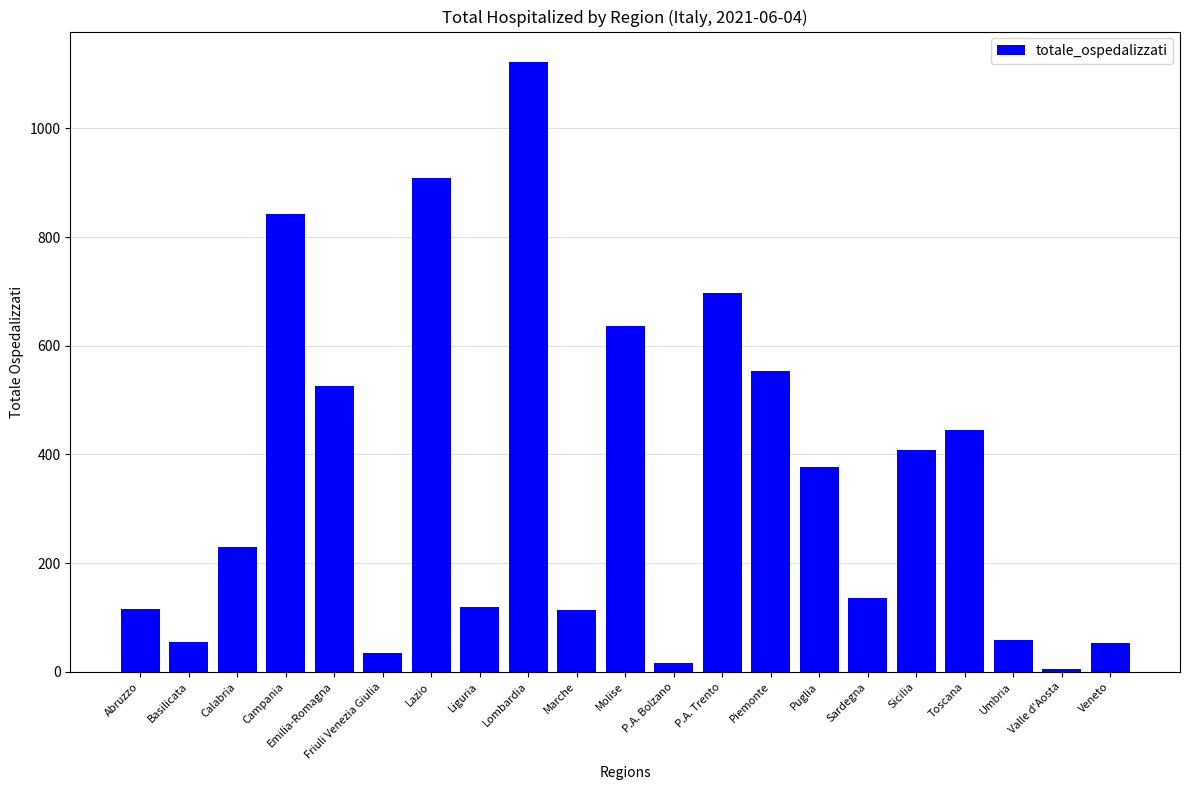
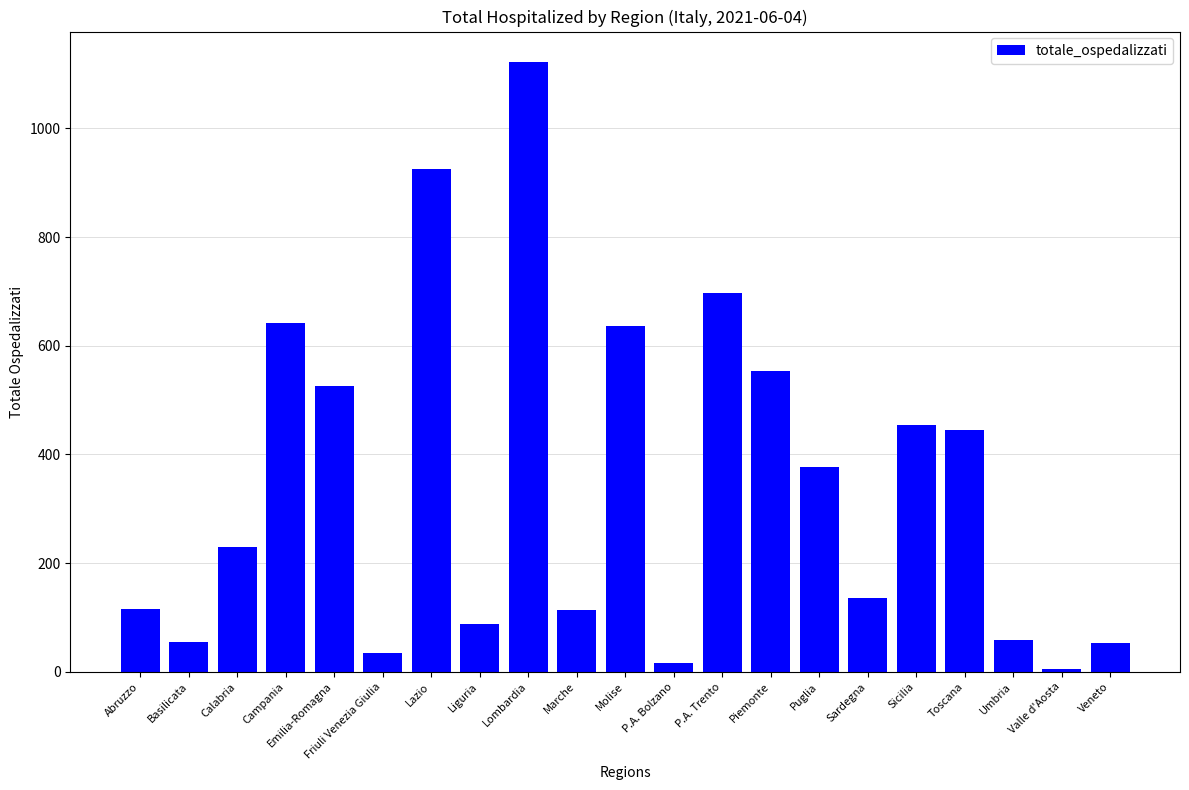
  {
    "Abruzzo": 120,
    "Basilicata": 50,
    "Calabria": 230,
-   "Campania": 840,
+   "Campania": 640,
    "Emilia-Romagna": 530,
    "Friuli Venezia Giulia": 40,
-   "Lazio": 910,
-   "Liguria": 120,
+   "Lazio": 930,
+   "Liguria": 90,
    "Lombardia": 1120,
    "Marche": 110,
    "Molise": 640,
    "P.A. Bolzano": 20,
    "P.A. Trento": 700,
    "Piemonte": 550,
    "Puglia": 380,
    "Sardegna": 140,
-   "Sicilia": 410,
+   "Sicilia": 450,
    "Toscana": 450,
    "Umbria": 60,
    "Valle d'Aosta": 10,
    "Veneto": 50
  }
